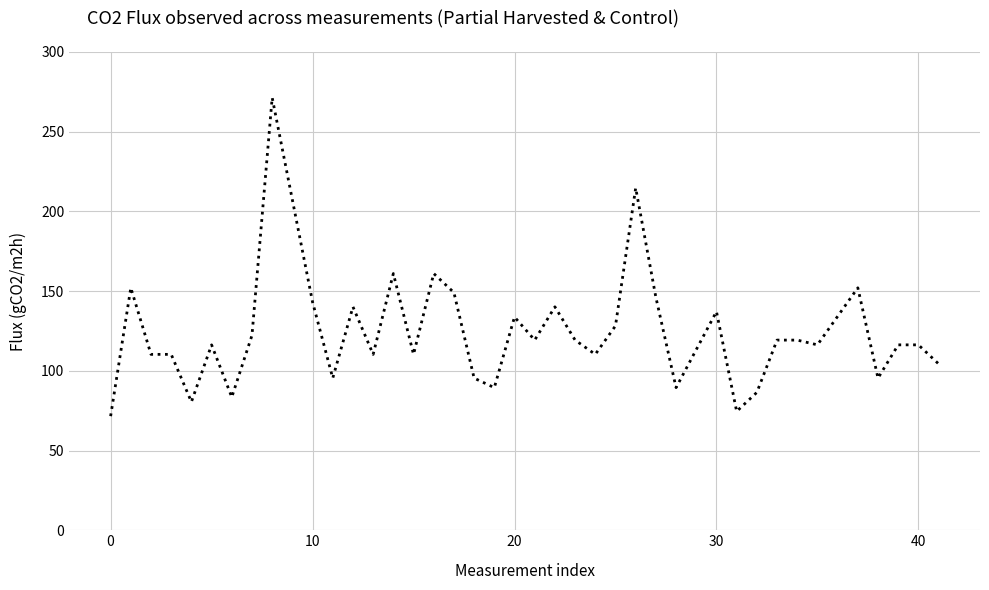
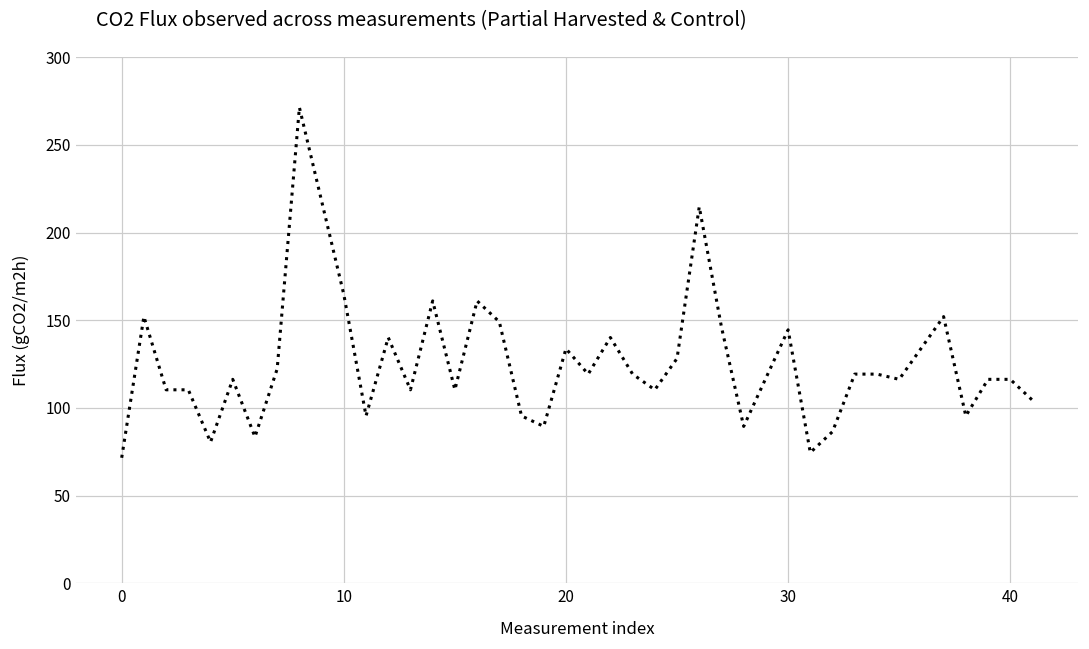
  {
    "0": 72,
-   "10": 143,
+   "10": 165,
    "20": 134,
-   "30": 137,
+   "30": 145,
    "40": 116
  }
